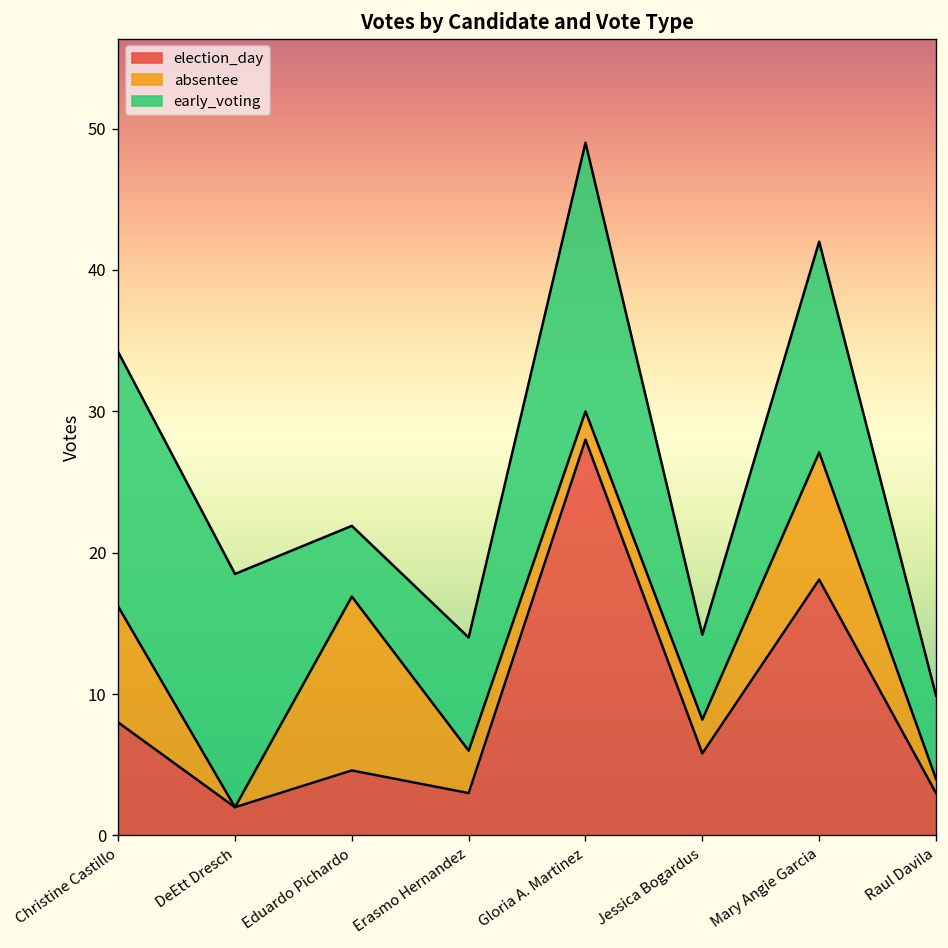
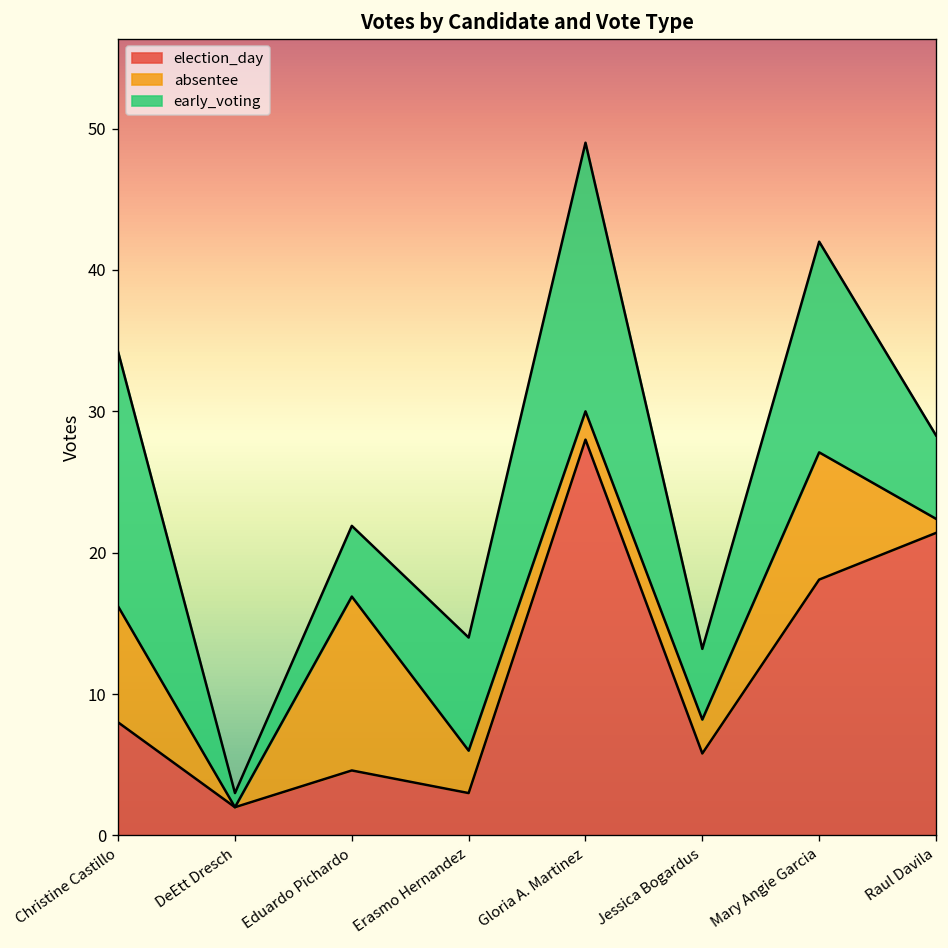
  {
    "election_day": {
      "Christine Castillo": 8.0,
      "Eduardo Pichardo": 4.6,
      "Erasmo Hernandez": 3.0,
      "Gloria A. Martinez": 28.0,
      "Jessica Bogardus": 5.8,
      "Mary Angie Garcia": 18.1,
-     "Raul Davila": 3.0
+     "Raul Davila": 21.4
    },
    "absentee": {
      "Christine Castillo": 8.2,
      "Eduardo Pichardo": 12.3,
      "Erasmo Hernandez": 3.0,
      "Gloria A. Martinez": 2.0,
      "Jessica Bogardus": 2.4,
      "Mary Angie Garcia": 9.0,
      "Raul Davila": 1.0
    },
    "early_voting": {
      "Christine Castillo": 18.0,
-     "DeEtt Dresch": 16.5,
+     "DeEtt Dresch": 1.0,
      "Eduardo Pichardo": 5.0,
      "Erasmo Hernandez": 8.0,
      "Gloria A. Martinez": 19.0,
-     "Jessica Bogardus": 6,
+     "Jessica Bogardus": 5,
      "Mary Angie Garcia": 14.9,
      "Raul Davila": 5.9
    }
  }
